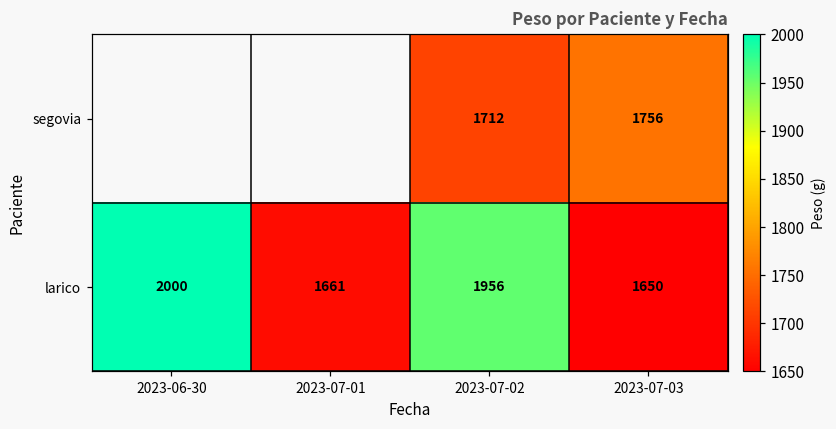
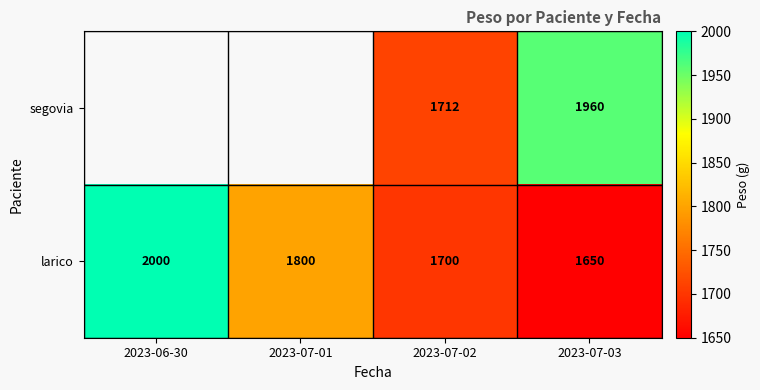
  {
    "segovia": {
      "2023-07-02": 1712,
-     "2023-07-03": 1756
+     "2023-07-03": 1960
    },
    "larico": {
      "2023-06-30": 2000,
-     "2023-07-01": 1661,
-     "2023-07-02": 1956,
+     "2023-07-01": 1800,
+     "2023-07-02": 1700,
      "2023-07-03": 1650
    }
  }
